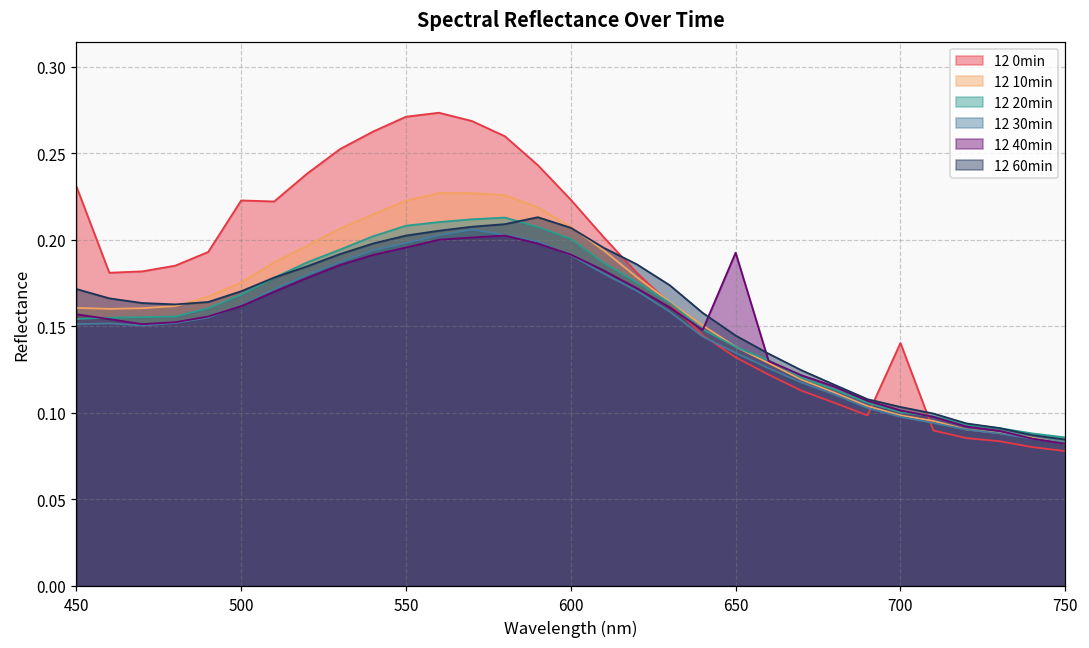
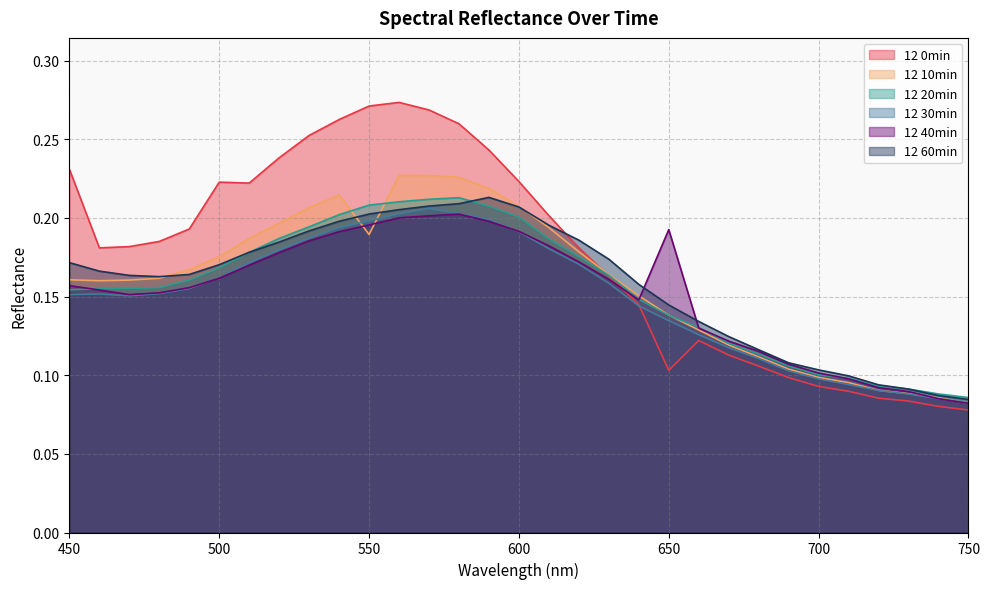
  {
    "12 0min": {
      "450": 0.231,
      "500": 0.223,
      "550": 0.271,
      "600": 0.223,
-     "650": 0.132,
-     "700": 0.140,
+     "650": 0.103,
+     "700": 0.093,
      "750": 0.078
    },
    "12 10min": {
      "450": 0.161,
      "500": 0.175,
-     "550": 0.223
+     "550": 0.190
    },
    "12 40min": {
      "450": 0.157,
      "550": 0.196,
      "650": 0.193
    },
    "12 60min": {
      "450": 0.172,
      "500": 0.170,
      "550": 0.203,
      "650": 0.145,
      "700": 0.103
    }
  }
